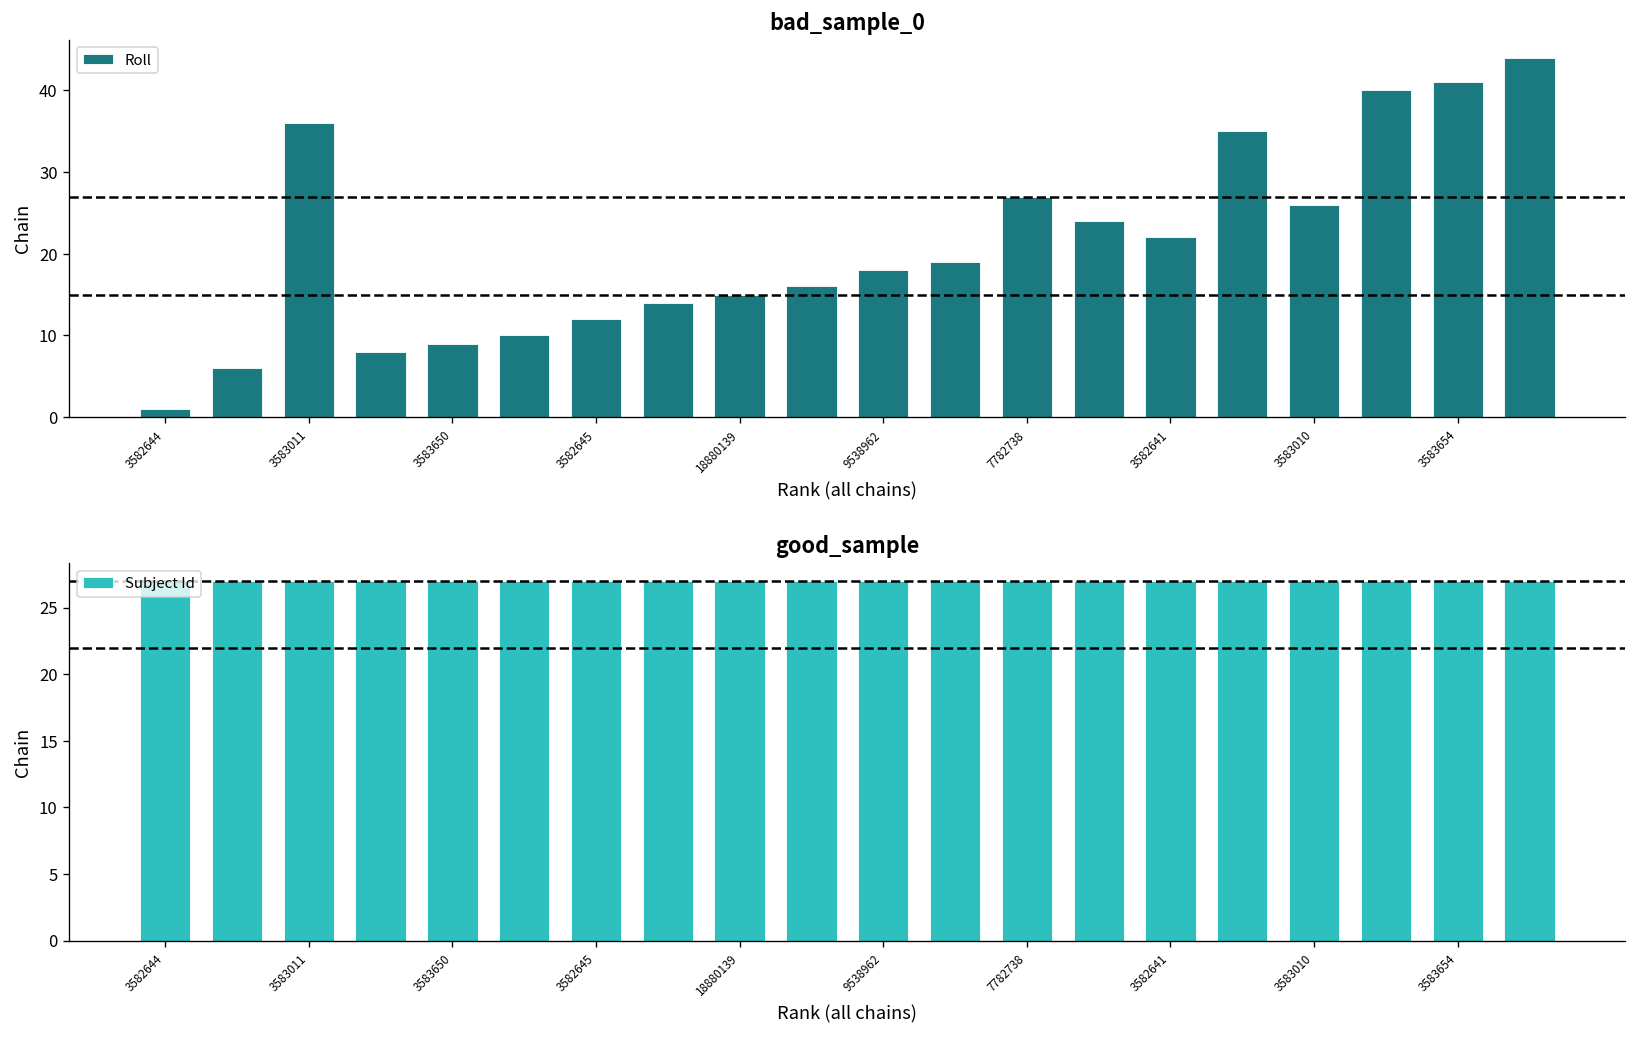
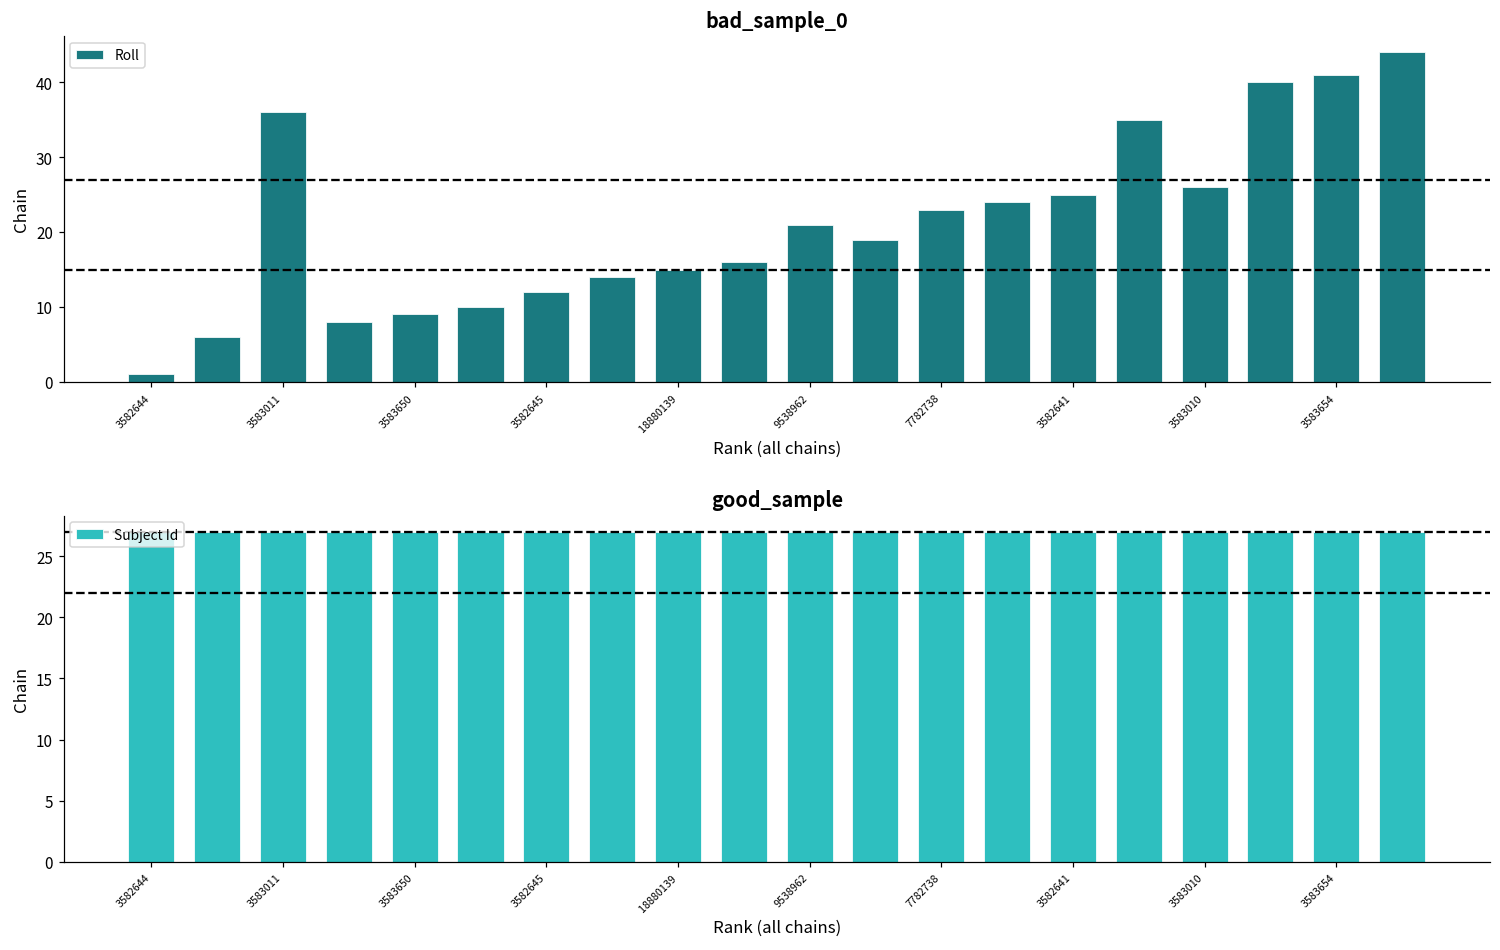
  {
    "bad_sample_0": {
      "3582644": 1,
      "3583011": 36,
      "3583650": 9,
      "3582645": 12,
      "18880139": 15,
-     "9538962": 18,
-     "7782738": 27,
-     "3582641": 22,
+     "9538962": 21,
+     "7782738": 23,
+     "3582641": 25,
      "3583010": 26,
      "3583654": 41
    },
    "good_sample": {
      "3583011": 27.0,
      "3583650": 27.0,
      "3582645": 27.0,
      "18880139": 27.0,
      "9538962": 27.0,
      "7782738": 27.0,
      "3582641": 27.0,
      "3583010": 27.0,
      "3583654": 27.0
    }
  }
